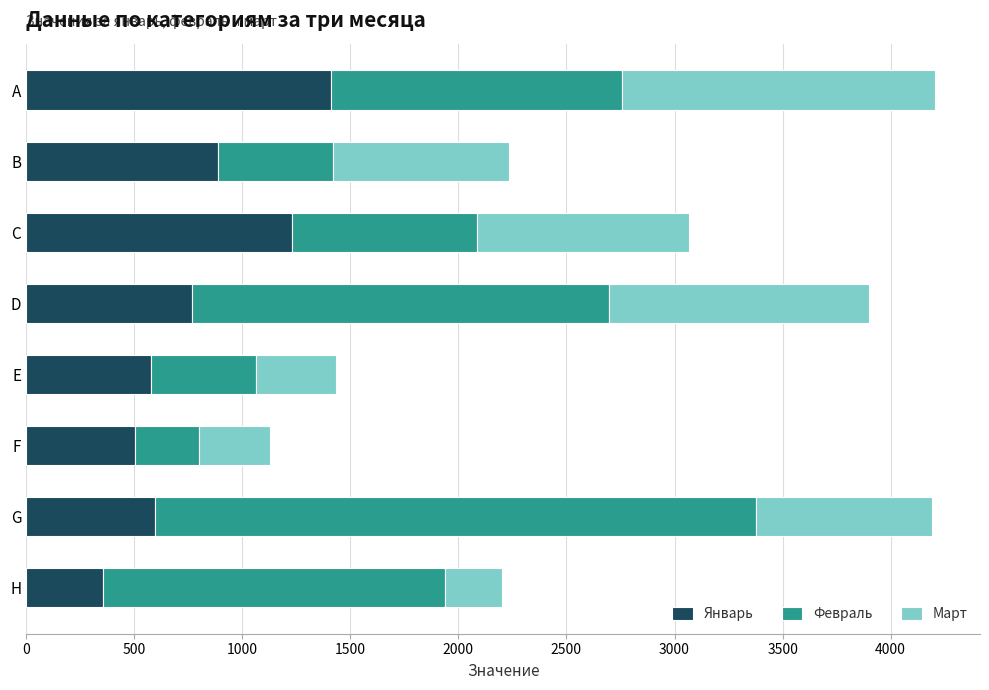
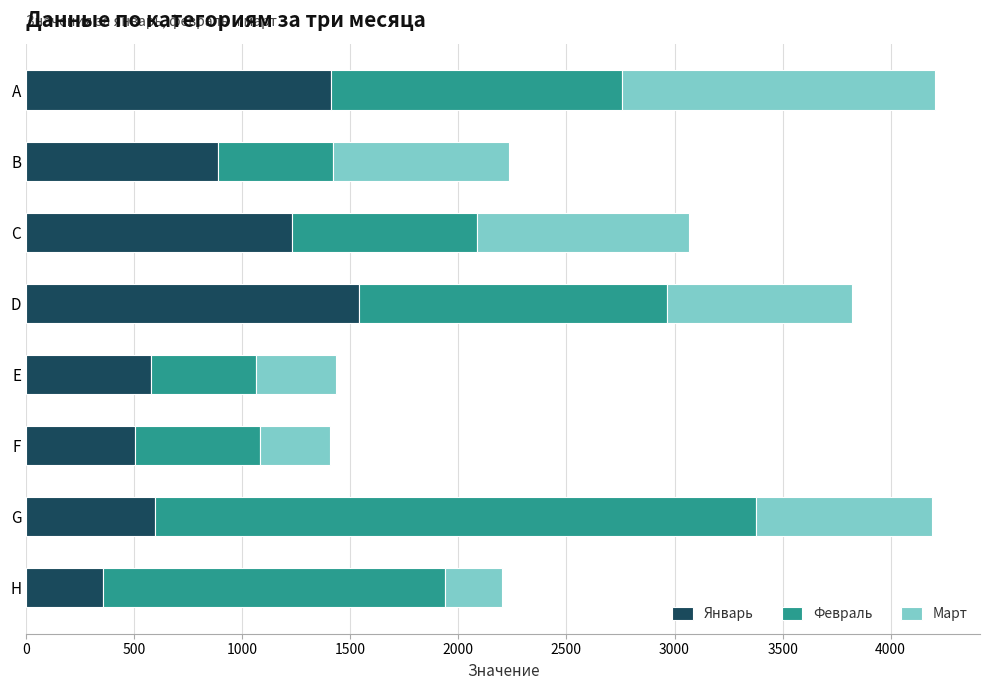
  {
    "Январь": {
      "A": 1410,
      "B": 890,
      "C": 1230,
-     "D": 770,
+     "D": 1540,
      "E": 580,
      "F": 500,
      "G": 600,
      "H": 360
    },
    "Февраль": {
      "A": 1350,
      "B": 530,
      "C": 860,
-     "D": 1930,
+     "D": 1420,
      "E": 480,
-     "F": 300,
+     "F": 580,
      "G": 2780,
      "H": 1580
    },
    "Март": {
      "A": 1450,
      "B": 810,
      "C": 980,
-     "D": 1200,
+     "D": 860,
      "E": 370,
      "F": 330,
      "G": 810,
      "H": 270
    }
  }
